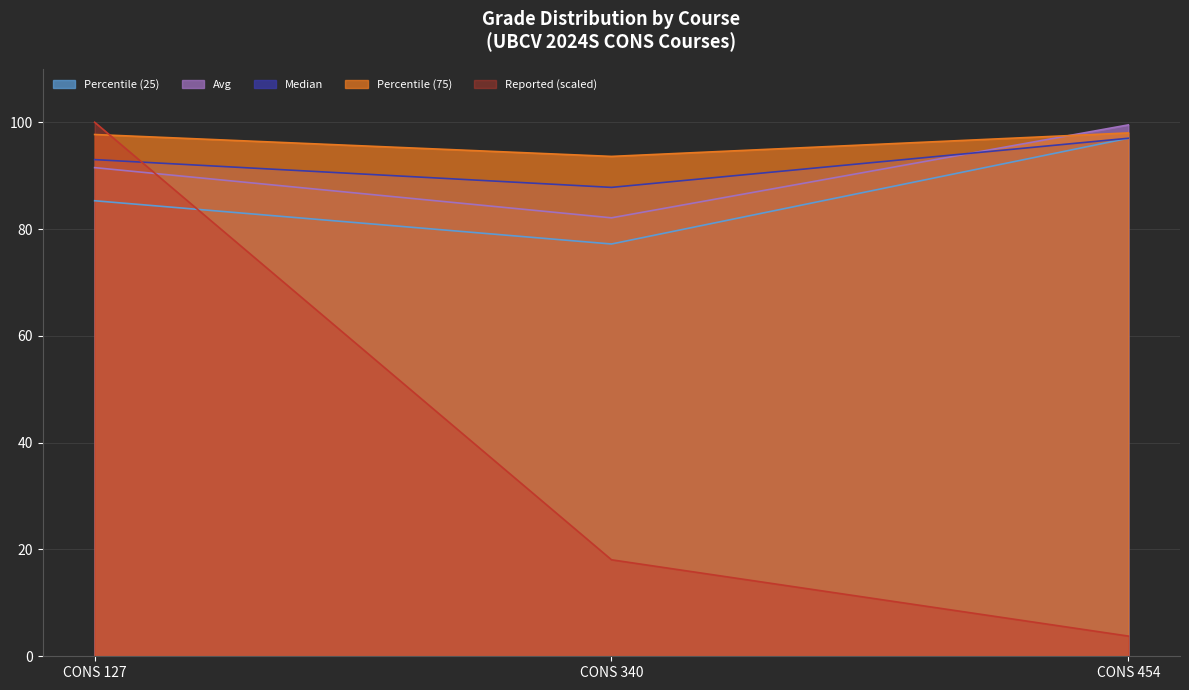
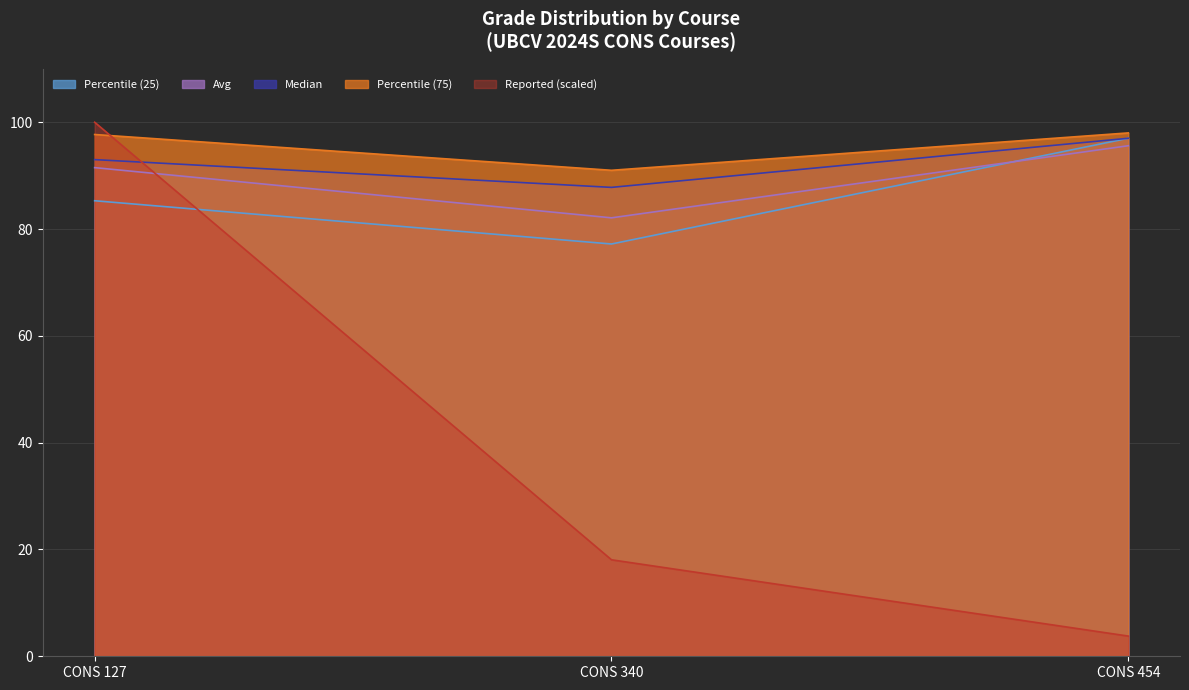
  {
    "Percentile (25)": {
      "CONS 127": 85,
      "CONS 340": 77
    },
    "Avg": {
      "CONS 127": 92,
      "CONS 340": 82,
-     "CONS 454": 100
+     "CONS 454": 96
    },
    "Median": {
      "CONS 127": 93,
      "CONS 340": 88
    },
    "Percentile (75)": {
      "CONS 127": 98,
-     "CONS 340": 94,
+     "CONS 340": 91,
      "CONS 454": 98
    },
    "Reported (scaled)": {
      "CONS 127": 100,
      "CONS 340": 18,
      "CONS 454": 4
    }
  }
